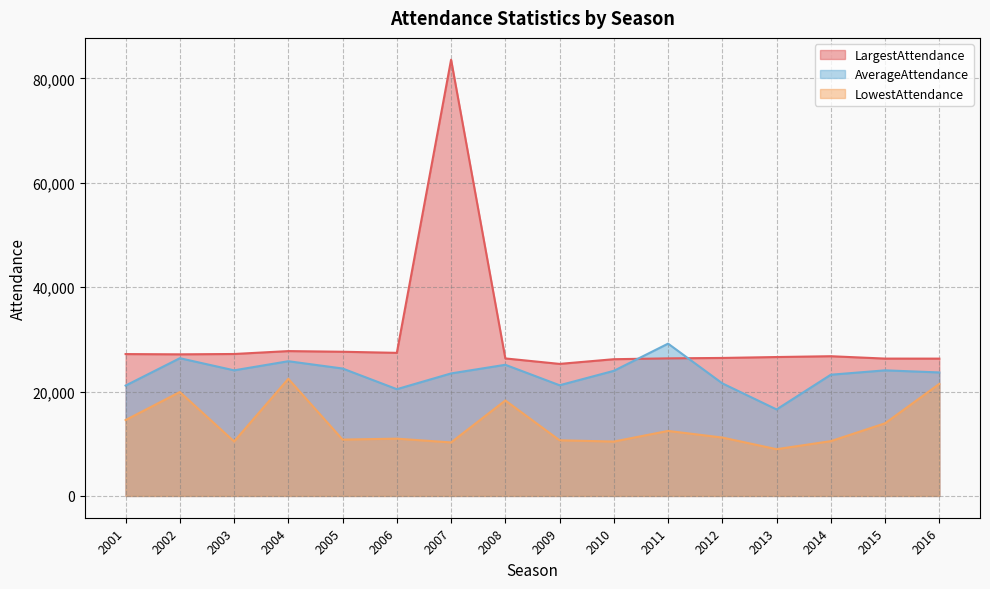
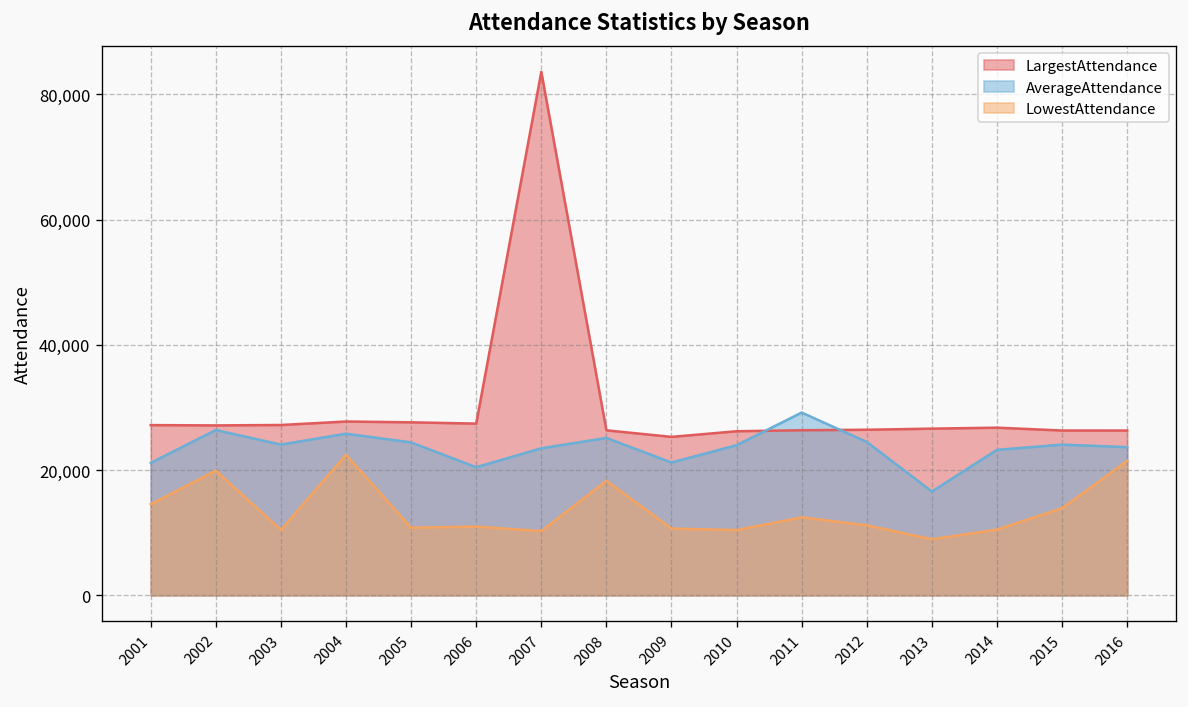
  {
    "AverageAttendance": {
      "2001": "21,000",
      "2002": "26,000",
      "2003": "24,000",
      "2004": "26,000",
      "2005": "24,000",
      "2006": "20,000",
      "2007": "23,000",
      "2008": "25,000",
      "2009": "21,000",
      "2010": "24,000",
      "2011": "29,000",
-     "2012": "22,000",
+     "2012": "24,000",
      "2013": "17,000",
      "2014": "23,000",
      "2015": "24,000",
      "2016": "24,000"
    }
  }
